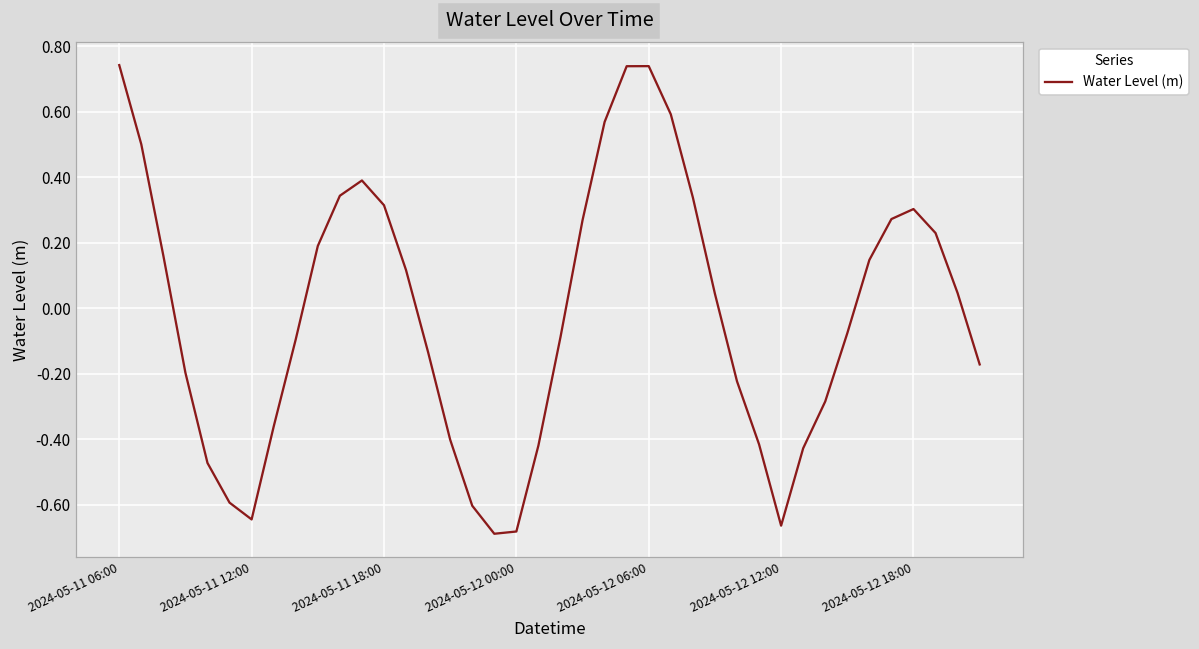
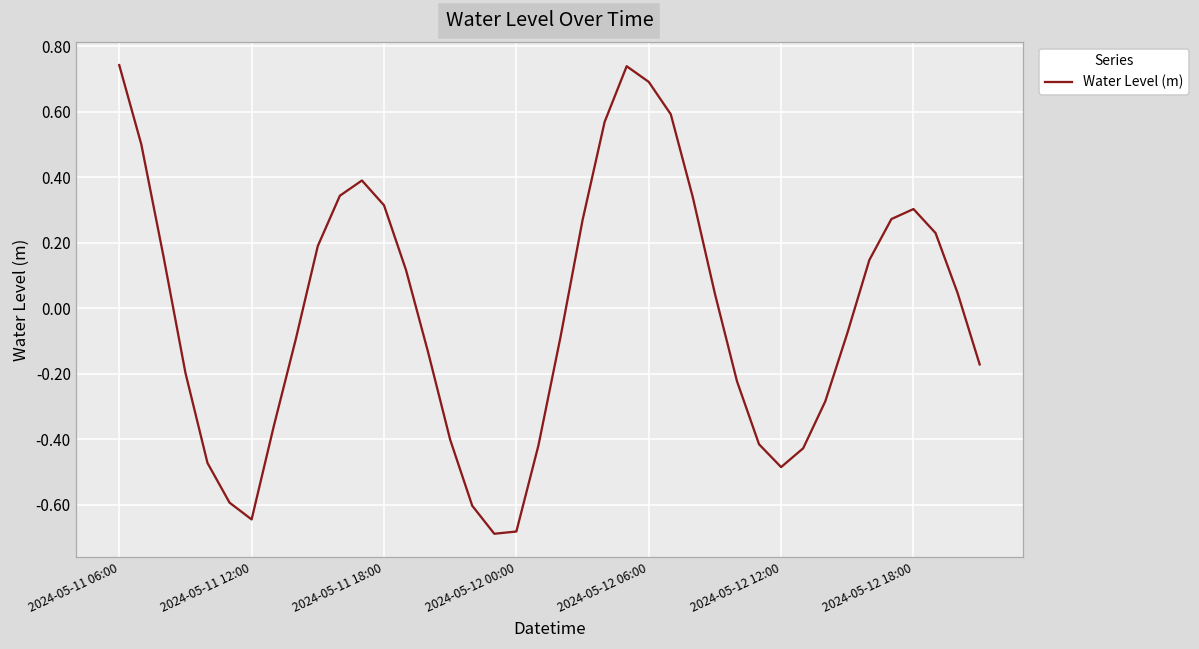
  {
    "2024-05-11 06:00": 0.74,
    "2024-05-11 12:00": -0.65,
    "2024-05-11 18:00": 0.31,
    "2024-05-12 00:00": -0.68,
-   "2024-05-12 06:00": 0.74,
-   "2024-05-12 12:00": -0.66,
+   "2024-05-12 06:00": 0.69,
+   "2024-05-12 12:00": -0.49,
    "2024-05-12 18:00": 0.30
  }
